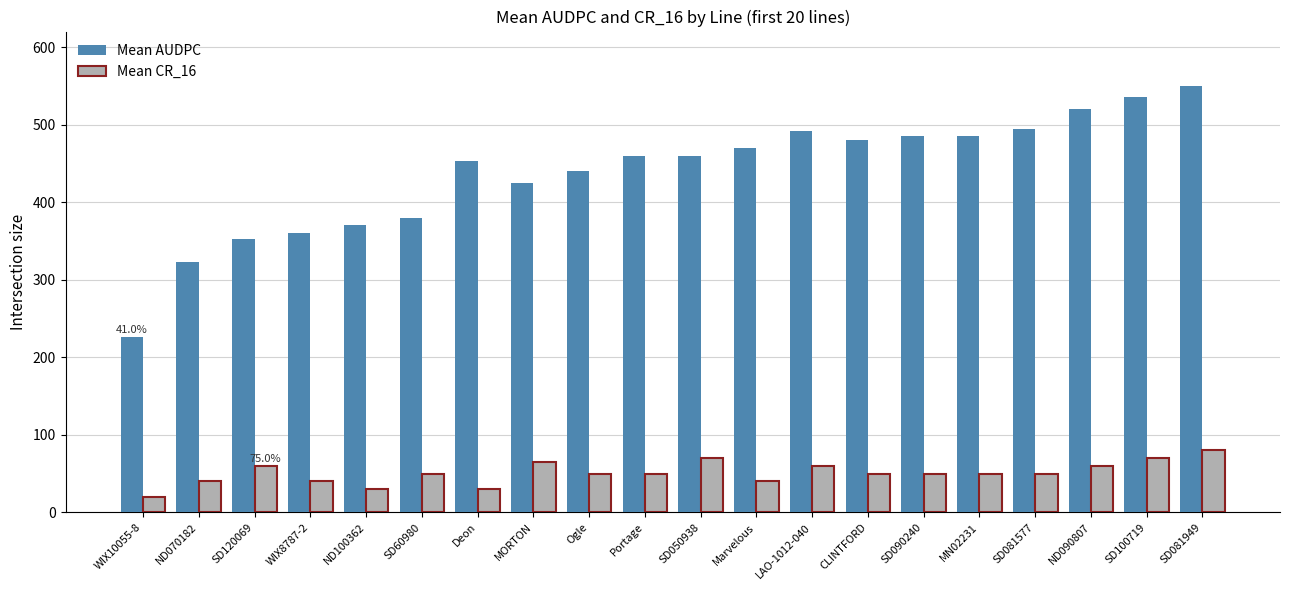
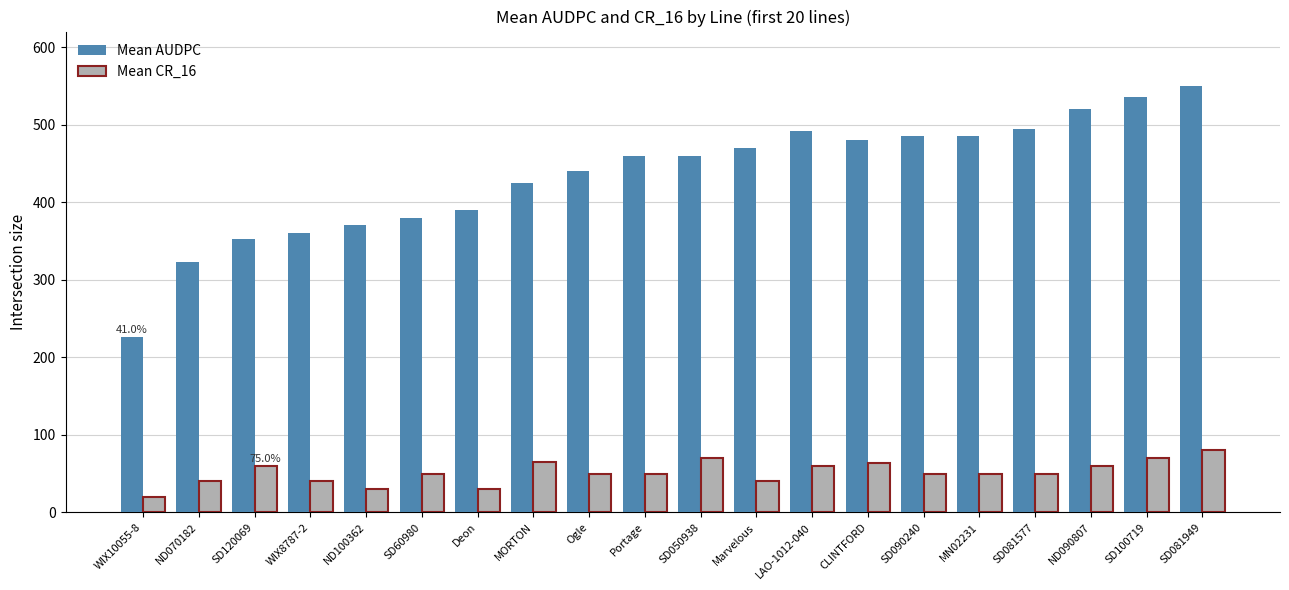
  {
    "Mean AUDPC": {
      "ND070182": 320,
      "SD120069": 350,
      "WIX8787-2": 360,
      "ND100362": 370,
      "SD60980": 380,
-     "Deon": 450,
+     "Deon": 390,
      "MORTON": 430,
      "Ogle": 440,
      "Portage": 460,
      "SD050938": 460,
      "Marvelous": 470,
      "LAO-1012-040": 490,
      "CLINTFORD": 480,
      "SD090240": 490,
      "MN02231": 490,
      "SD081577": 500,
      "ND090807": 520,
      "SD100719": 540,
      "SD081949": 550
    },
    "Mean CR_16": {
      "WIX10055-8": 20,
      "ND070182": 40,
      "WIX8787-2": 40,
      "ND100362": 30,
      "SD60980": 50,
      "Deon": 30,
      "MORTON": 70,
      "Ogle": 50,
      "Portage": 50,
      "SD050938": 70,
      "Marvelous": 40,
      "LAO-1012-040": 60,
-     "CLINTFORD": 50,
+     "CLINTFORD": 60,
      "SD090240": 50,
      "MN02231": 50,
      "SD081577": 50,
      "ND090807": 60,
      "SD100719": 70,
      "SD081949": 80
    }
  }
